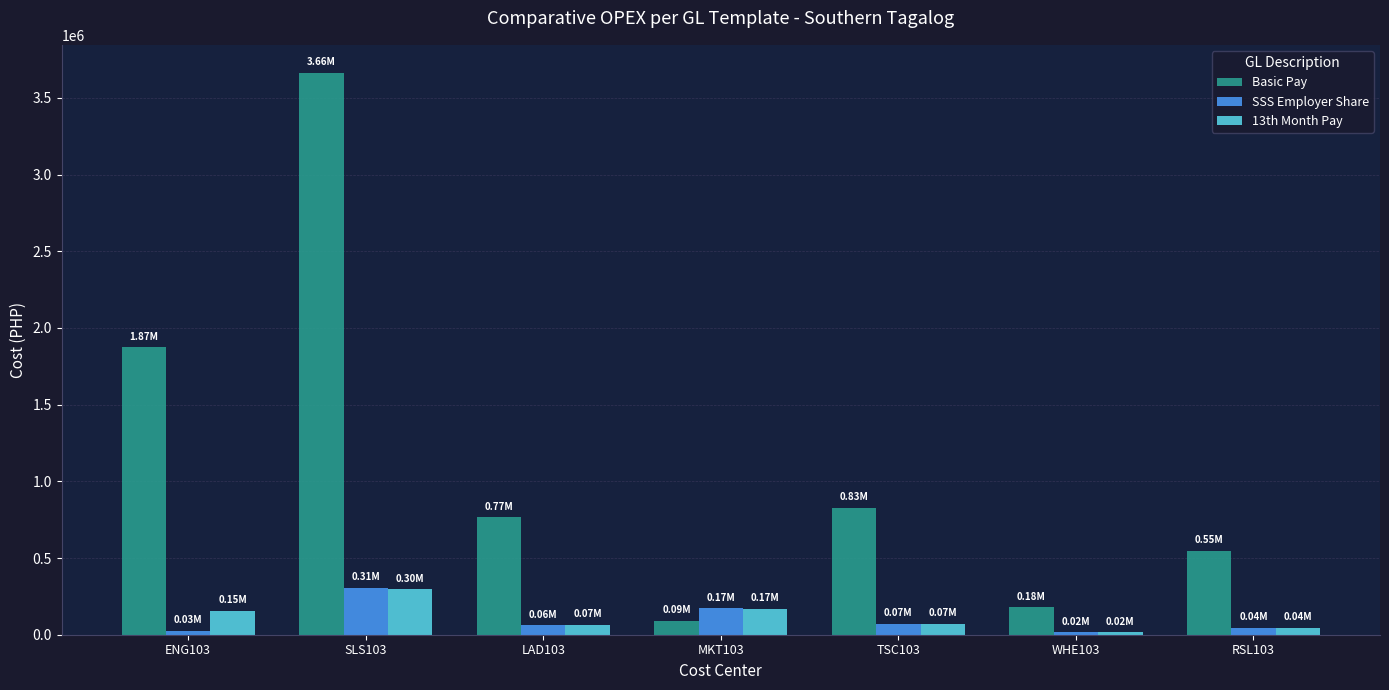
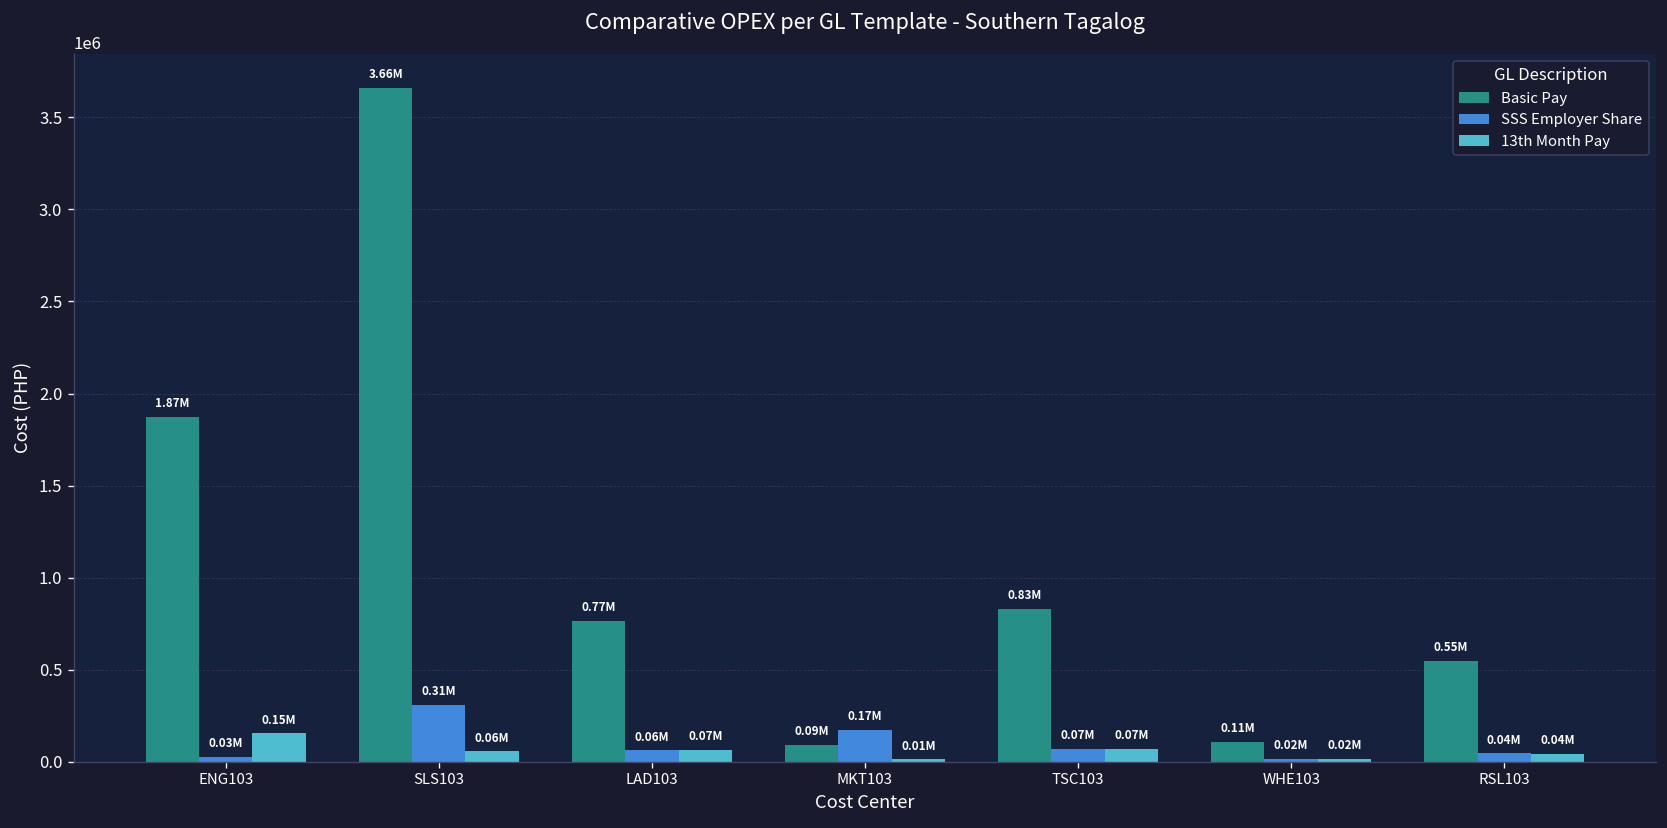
  {
    "Basic Pay": {
      "ENG103": "1.87M",
      "SLS103": "3.66M",
      "LAD103": "0.77M",
      "MKT103": "0.09M",
      "TSC103": "0.83M",
-     "WHE103": "0.18M",
+     "WHE103": "0.11M",
      "RSL103": "0.55M"
    },
    "SSS Employer Share": {
      "ENG103": "0.03M",
      "SLS103": "0.31M",
      "LAD103": "0.06M",
      "MKT103": "0.17M",
      "TSC103": "0.07M",
      "WHE103": "0.02M",
      "RSL103": "0.04M"
    },
    "13th Month Pay": {
      "ENG103": "0.15M",
-     "SLS103": "0.30M",
+     "SLS103": "0.06M",
      "LAD103": "0.07M",
-     "MKT103": "0.17M",
+     "MKT103": "0.01M",
      "TSC103": "0.07M",
      "WHE103": "0.02M",
      "RSL103": "0.04M"
    }
  }
